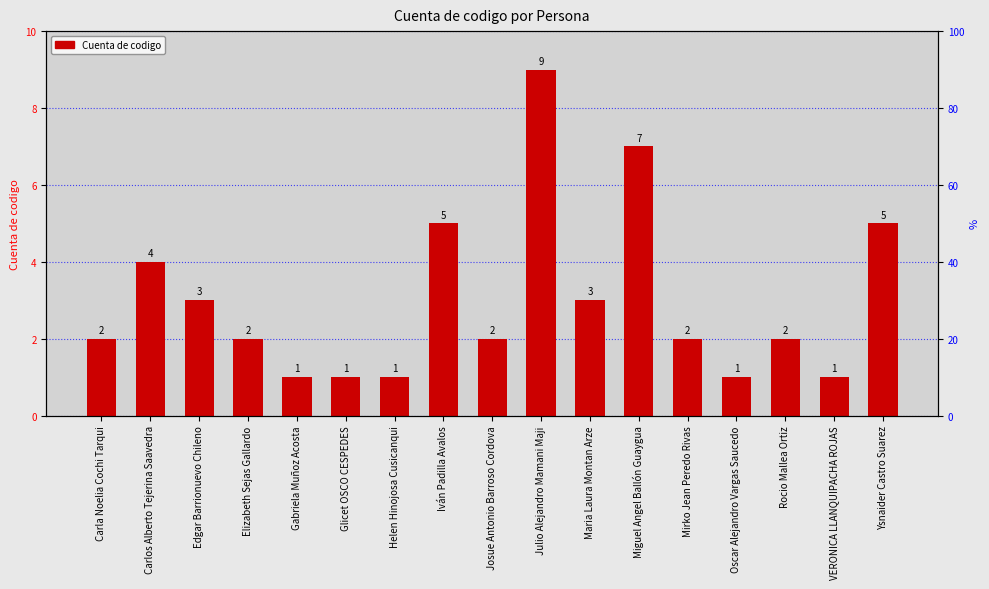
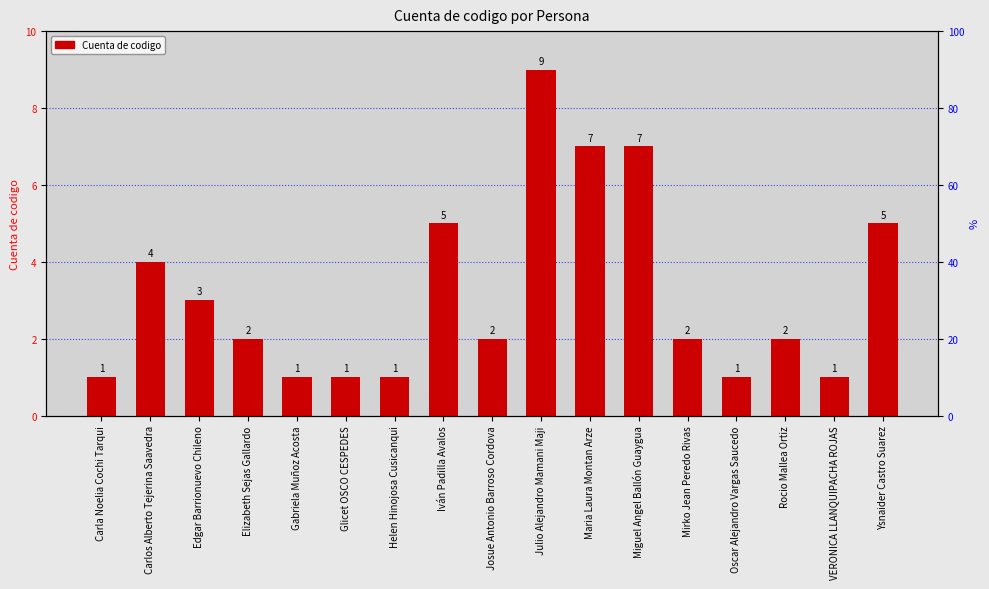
  {
-   "Carla Noelia Cochi Tarqui": 2,
+   "Carla Noelia Cochi Tarqui": 1,
    "Carlos Alberto Tejerina Saavedra": 4,
    "Edgar Barrionuevo Chileno": 3,
    "Elizabeth Sejas Gallardo": 2,
    "Gabriela Muñoz Acosta": 1,
    "Glicet OSCO CESPEDES": 1,
    "Helen Hinojosa Cusicanqui": 1,
    "Iván Padilla Avalos": 5,
    "Josue Antonio Barroso Cordova": 2,
    "Julio Alejandro Mamani Maji": 9,
-   "Maria Laura Montan Arze": 3,
+   "Maria Laura Montan Arze": 7,
    "Miguel Angel Ballón Guaygua": 7,
    "Mirko Jean Peredo Rivas": 2,
    "Oscar Alejandro Vargas Saucedo": 1,
    "Rocio Mallea Ortiz": 2,
    "VERONICA LLANQUIPACHA ROJAS": 1,
    "Ysnaider Castro Suarez": 5
  }
